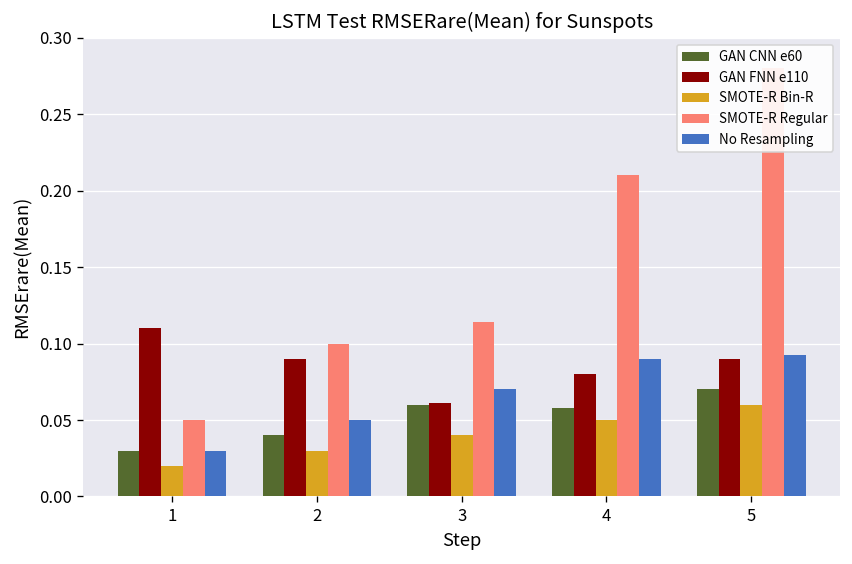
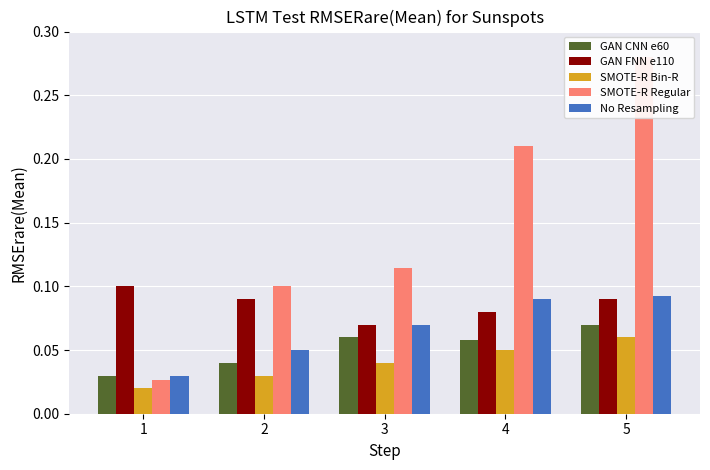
  {
    "GAN CNN e60": {
      "1": 0.030,
      "2": 0.040,
      "3": 0.060,
      "4": 0.058,
      "5": 0.070
    },
    "GAN FNN e110": {
-     "1": 0.110,
+     "1": 0.100,
      "2": 0.090,
-     "3": 0.061,
+     "3": 0.070,
      "4": 0.080,
      "5": 0.090
    },
    "SMOTE-R Bin-R": {
      "1": 0.020,
      "2": 0.030,
      "3": 0.040,
      "4": 0.050,
      "5": 0.060
    },
    "SMOTE-R Regular": {
-     "1": 0.050,
+     "1": 0.027,
      "2": 0.100,
      "3": 0.114,
      "4": 0.210
    },
    "No Resampling": {
      "1": 0.030,
      "2": 0.050,
      "3": 0.070,
      "4": 0.090,
      "5": 0.093
    }
  }
